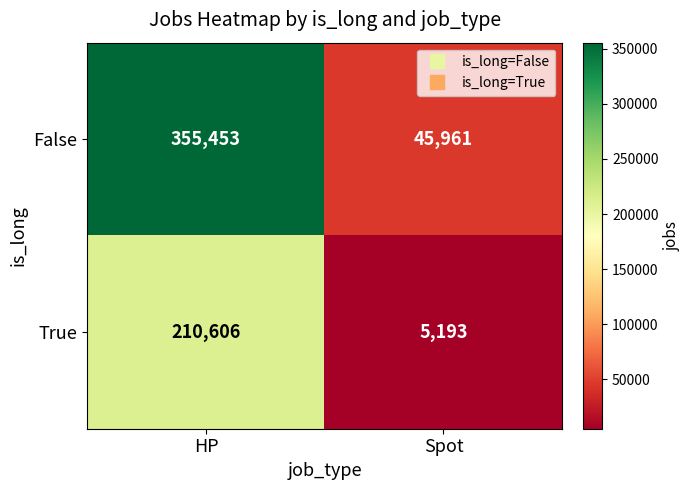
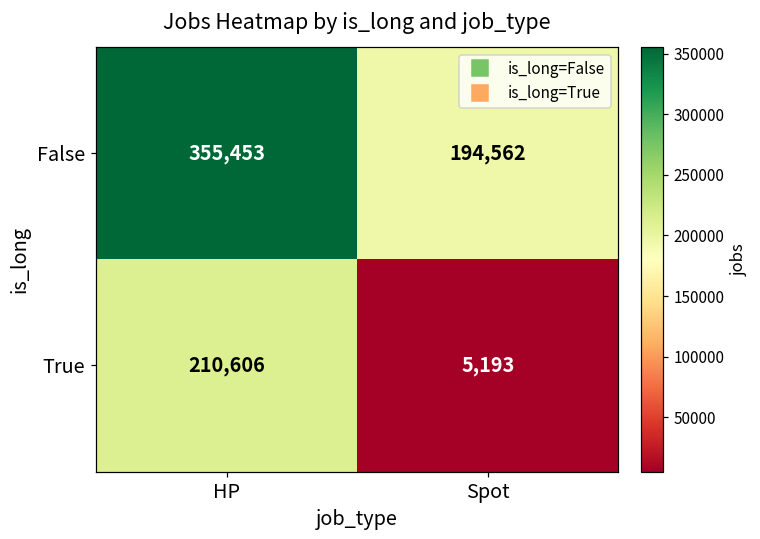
  {
    "False": {
      "HP": "355,453",
-     "Spot": "45,961"
+     "Spot": "194,562"
    },
    "True": {
      "HP": "210,606",
      "Spot": "5,193"
    }
  }
